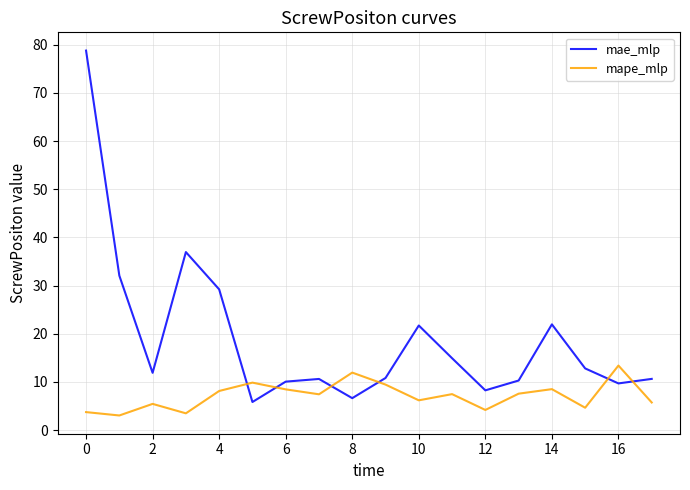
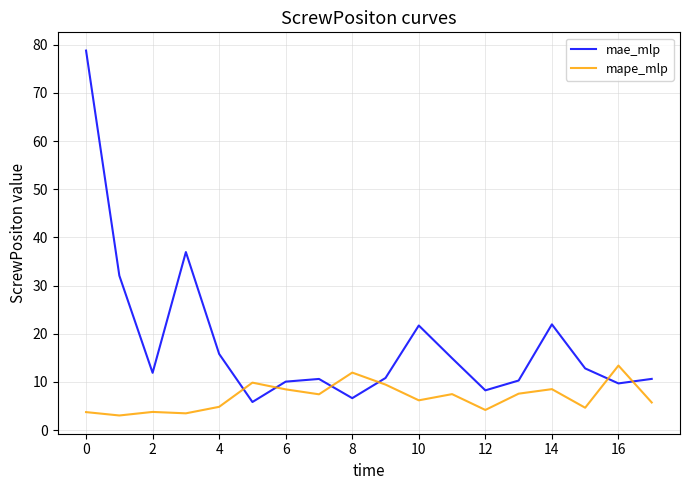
  {
    "mae_mlp": {
      "0": 79,
      "2": 12,
-     "4": 29,
+     "4": 16,
      "6": 10,
      "8": 7,
      "10": 22,
      "12": 8,
      "14": 22,
      "16": 10
    },
    "mape_mlp": {
      "0": 4,
-     "2": 5,
-     "4": 8,
+     "2": 4,
+     "4": 5,
      "6": 8,
      "8": 12,
      "10": 6,
      "12": 4,
      "14": 8,
      "16": 13
    }
  }
